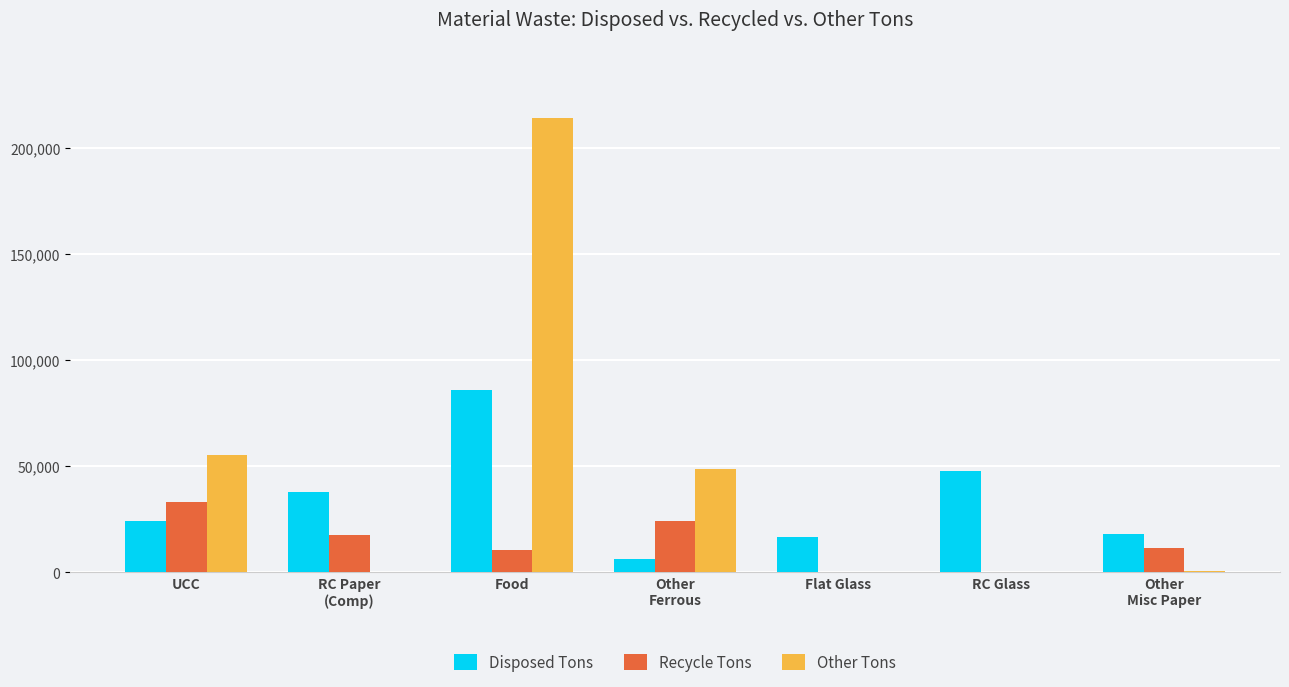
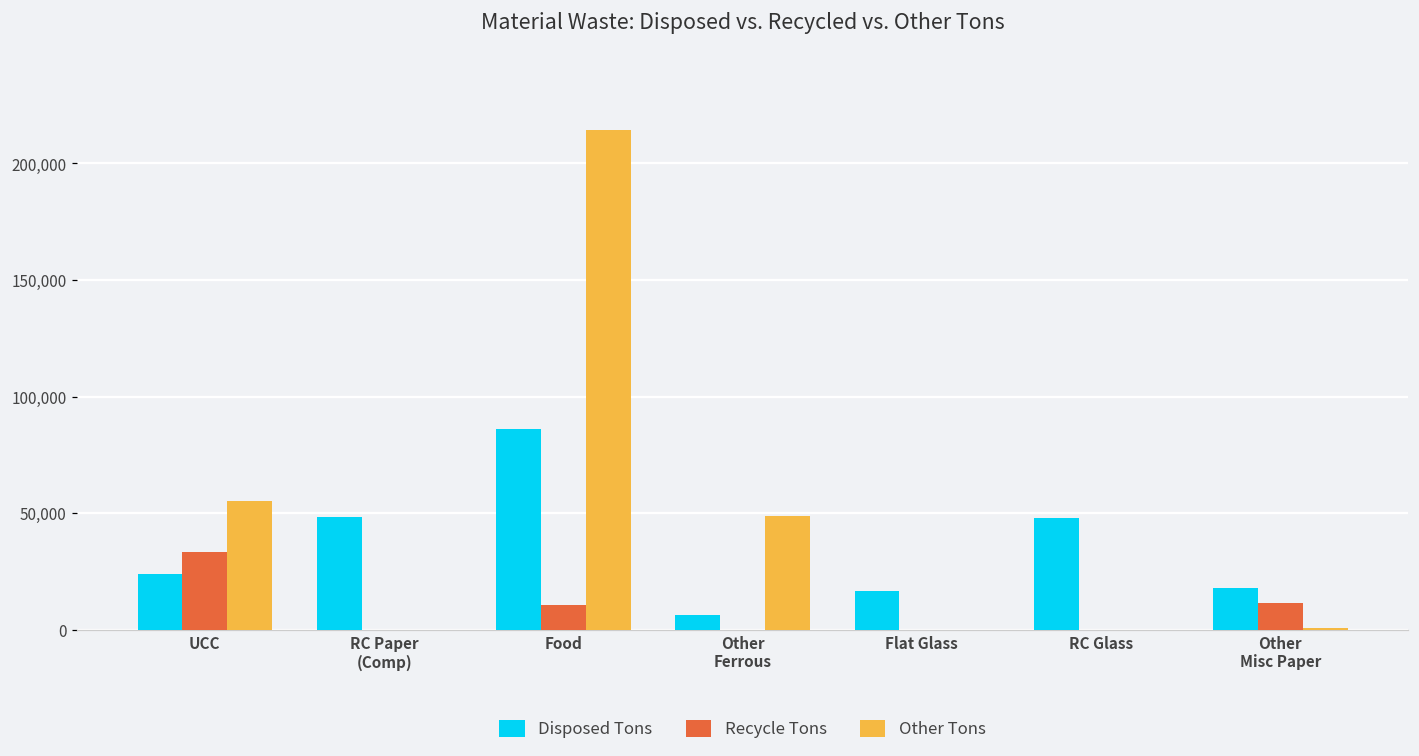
  {
    "Disposed Tons": {
      "UCC": "24,000",
-     "RC Paper (Comp)": "38,000",
+     "RC Paper (Comp)": "48,000",
      "Food": "86,000",
      "Other Ferrous": "6,000",
      "Flat Glass": "17,000",
      "RC Glass": "48,000",
      "Other Misc Paper": "18,000"
    },
    "Recycle Tons": {
      "UCC": "33,000",
-     "RC Paper (Comp)": "18,000",
+     "RC Paper (Comp)": "0",
      "Food": "11,000",
-     "Other Ferrous": "24,000",
+     "Other Ferrous": "0",
      "Flat Glass": "0",
      "RC Glass": "0",
      "Other Misc Paper": "12,000"
    },
    "Other Tons": {
      "UCC": "55,000",
      "RC Paper (Comp)": "0",
      "Food": "214,000",
      "Other Ferrous": "49,000",
      "Flat Glass": "0",
      "RC Glass": "0"
    }
  }
